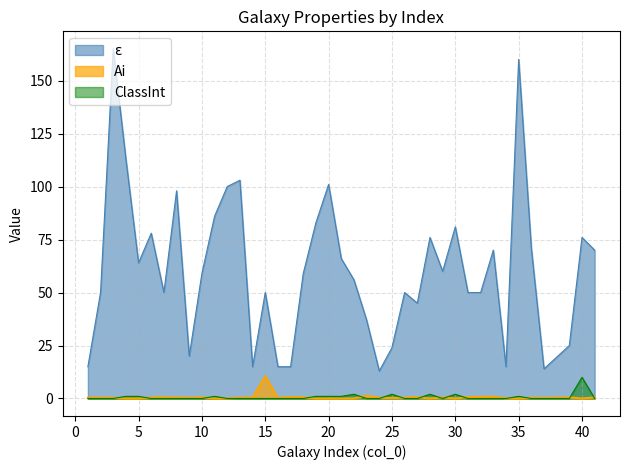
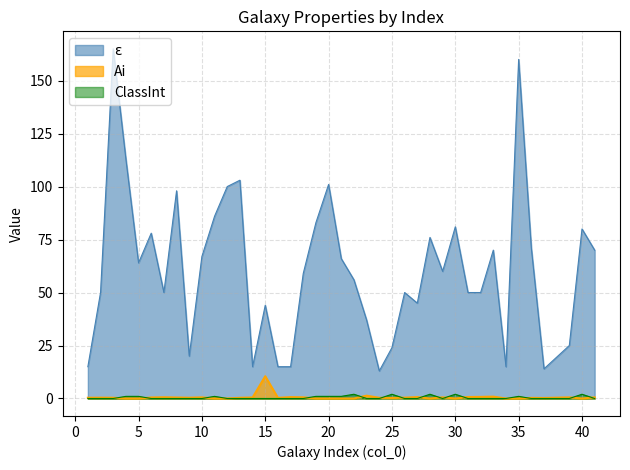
  {
    "ɛ": {
      "5": 64,
-     "10": 59,
-     "15": 50,
+     "10": 67,
+     "15": 44,
      "20": 101,
      "25": 24,
      "30": 81,
      "35": 160,
-     "40": 76
+     "40": 80
    },
    "Ai": {
      "15": 11,
      "25": 0,
      "30": 0,
      "40": 0
    },
    "ClassInt": {
      "15": 0,
      "25": 2,
      "30": 2,
-     "40": 10
+     "40": 2
    }
  }
